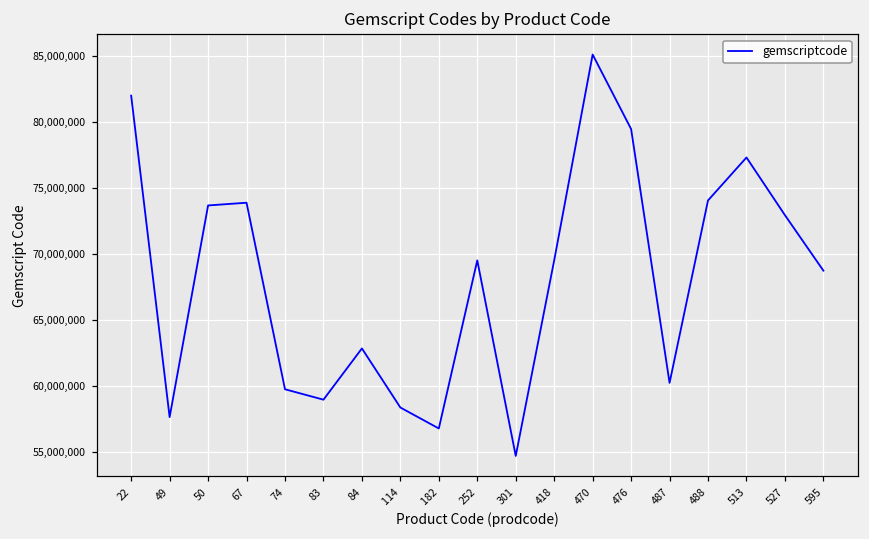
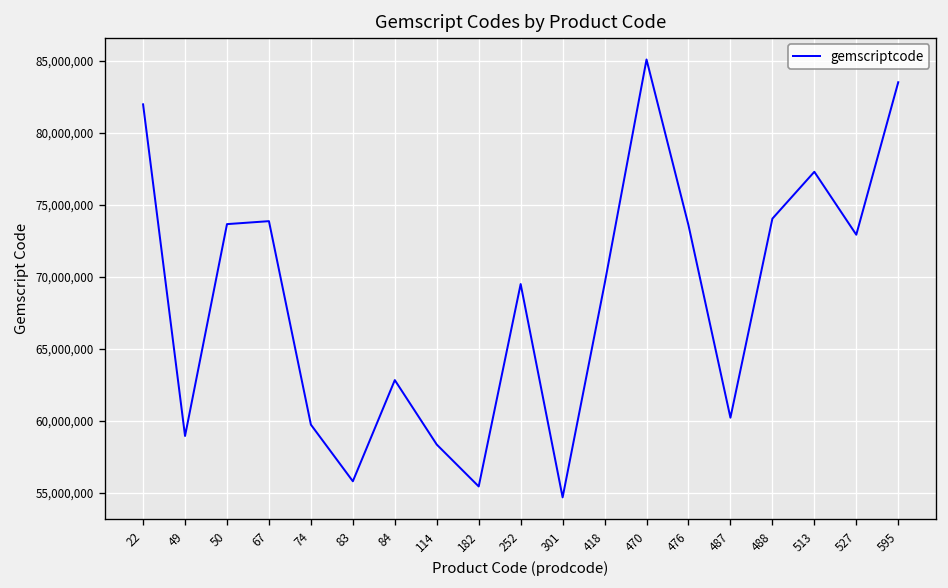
  {
    "22": "82,000,000",
-   "49": "57,600,000",
+   "49": "59,000,000",
    "50": "73,700,000",
    "67": "73,900,000",
    "74": "59,700,000",
-   "83": "58,900,000",
+   "83": "55,800,000",
    "84": "62,800,000",
    "114": "58,400,000",
-   "182": "56,800,000",
+   "182": "55,400,000",
    "252": "69,500,000",
    "301": "54,700,000",
    "418": "69,500,000",
    "470": "85,100,000",
-   "476": "79,500,000",
+   "476": "73,600,000",
    "487": "60,200,000",
    "488": "74,100,000",
    "513": "77,300,000",
    "527": "72,900,000",
-   "595": "68,700,000"
+   "595": "83,500,000"
  }
